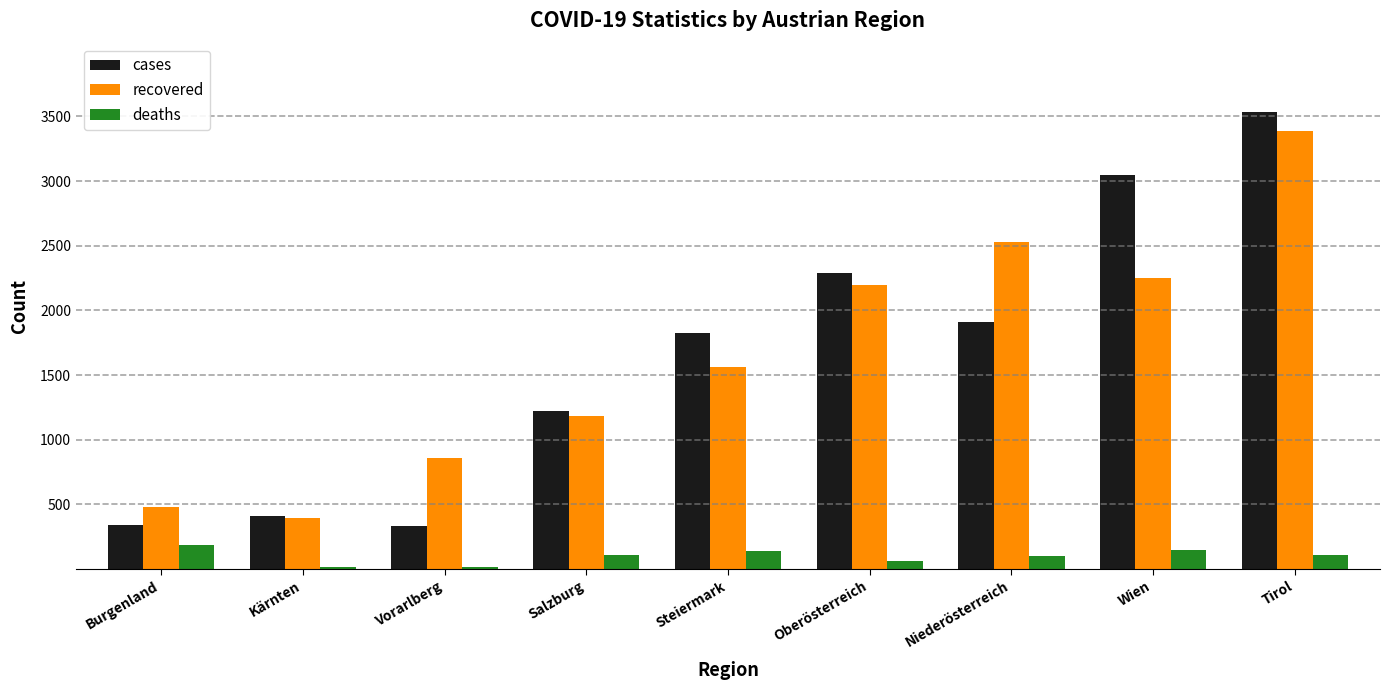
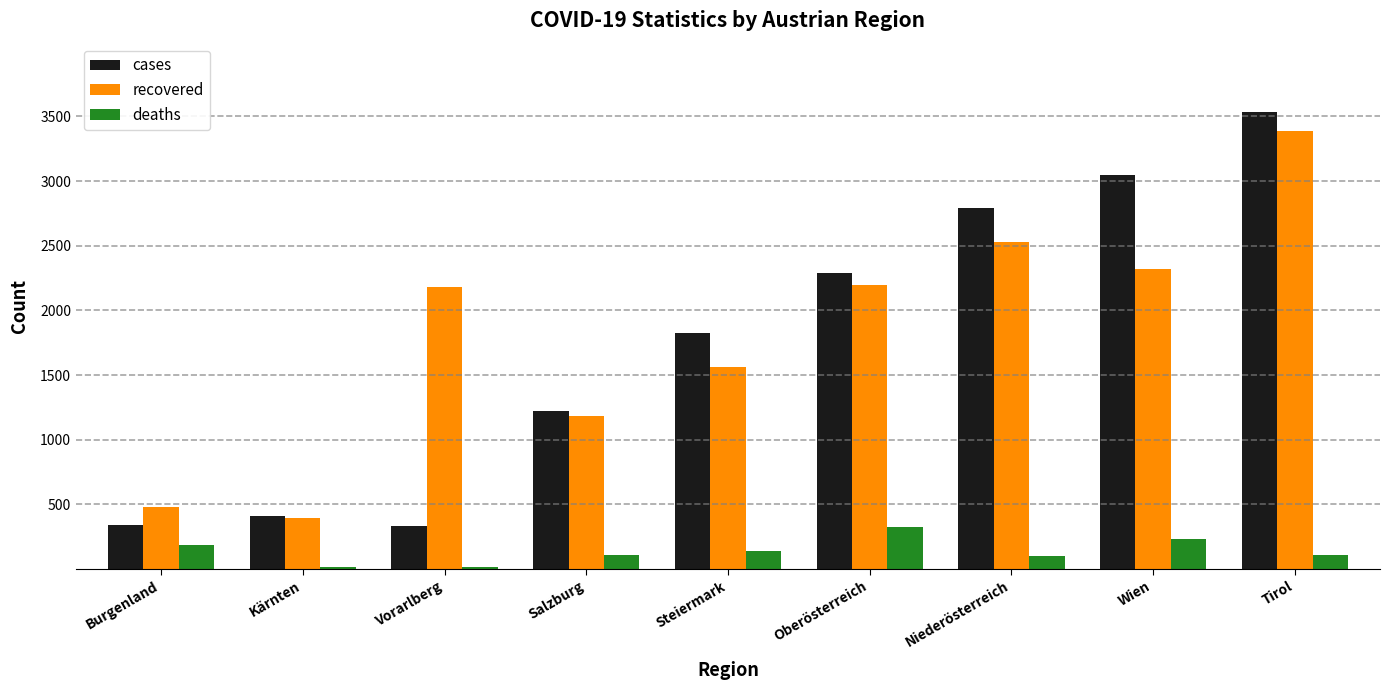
  {
    "cases": {
      "Burgenland": 340,
      "Kärnten": 410,
      "Vorarlberg": 330,
      "Salzburg": 1220,
      "Steiermark": 1830,
      "Oberösterreich": 2290,
-     "Niederösterreich": 1910,
+     "Niederösterreich": 2790,
      "Wien": 3050,
      "Tirol": 3530
    },
    "recovered": {
      "Burgenland": 480,
      "Kärnten": 390,
-     "Vorarlberg": 860,
+     "Vorarlberg": 2180,
      "Salzburg": 1180,
      "Steiermark": 1560,
      "Oberösterreich": 2200,
      "Niederösterreich": 2530,
-     "Wien": 2250,
+     "Wien": 2320,
      "Tirol": 3390
    },
    "deaths": {
      "Burgenland": 180,
      "Salzburg": 110,
      "Steiermark": 140,
-     "Oberösterreich": 60,
+     "Oberösterreich": 320,
      "Niederösterreich": 100,
-     "Wien": 140,
+     "Wien": 230,
      "Tirol": 110
    }
  }
